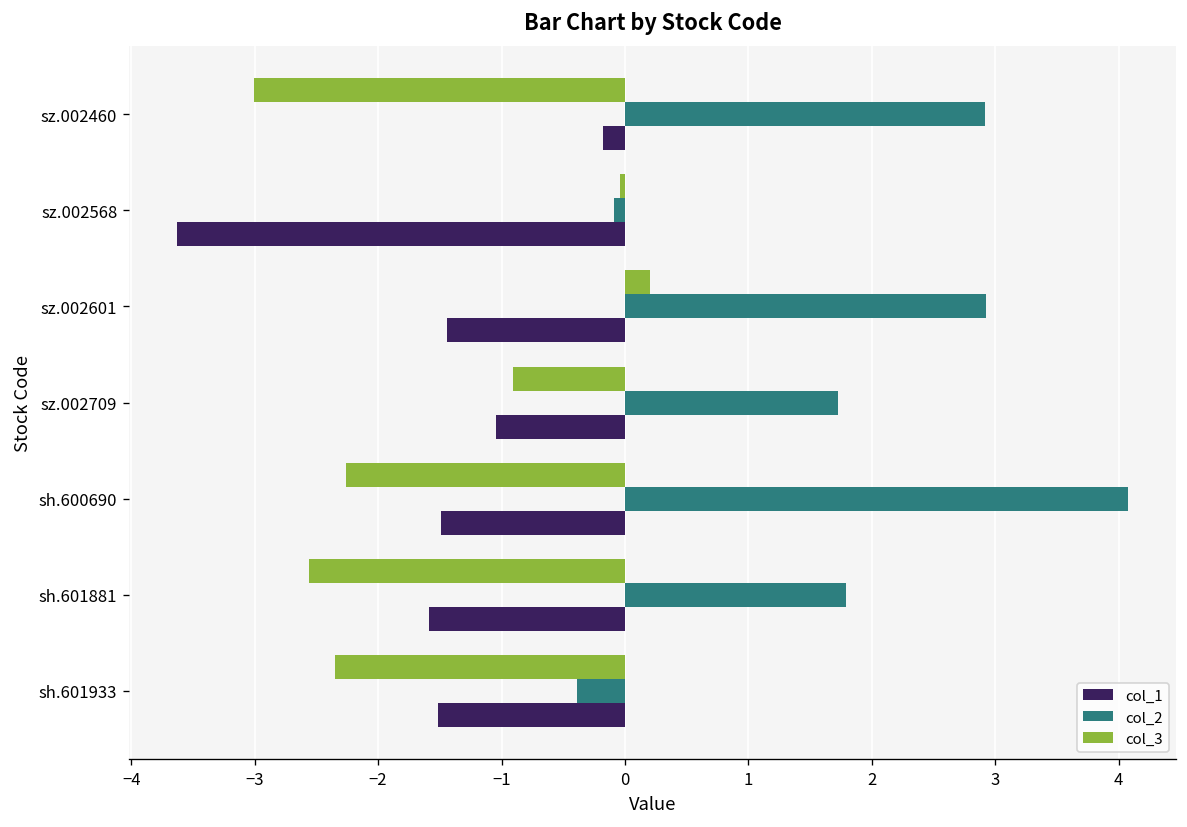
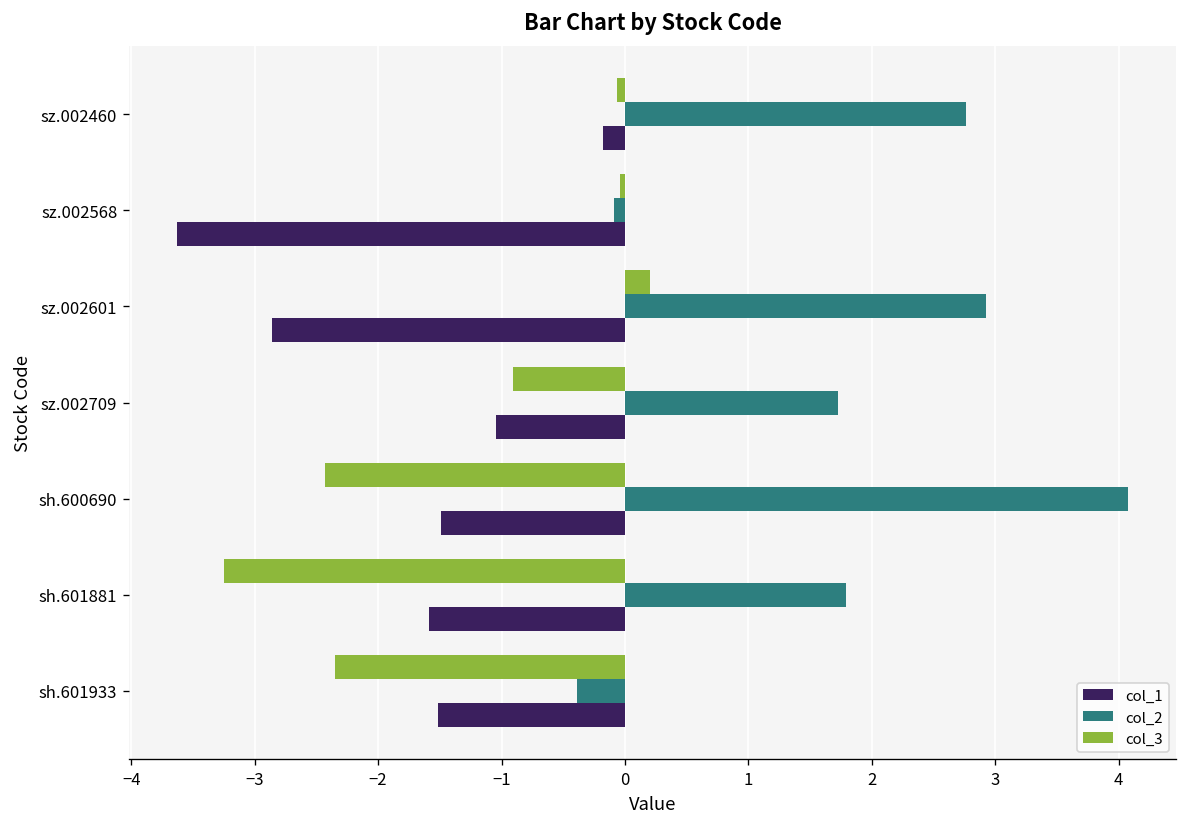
  {
    "col_1": {
      "sz.002460": -0.17,
      "sz.002568": -3.63,
-     "sz.002601": -1.44,
+     "sz.002601": -2.86,
      "sz.002709": -1.04,
      "sh.600690": -1.49,
      "sh.601881": -1.58,
      "sh.601933": -1.52
    },
    "col_2": {
-     "sz.002460": 2.92,
+     "sz.002460": 2.77,
      "sz.002568": -0.09,
      "sz.002601": 2.92,
      "sz.002709": 1.73,
      "sh.600690": 4.08,
      "sh.601881": 1.79,
      "sh.601933": -0.38
    },
    "col_3": {
-     "sz.002460": -3.01,
+     "sz.002460": -0.07,
      "sz.002568": -0.04,
      "sz.002601": 0.20,
      "sz.002709": -0.91,
-     "sh.600690": -2.26,
-     "sh.601881": -2.56,
+     "sh.600690": -2.43,
+     "sh.601881": -3.25,
      "sh.601933": -2.35
    }
  }
